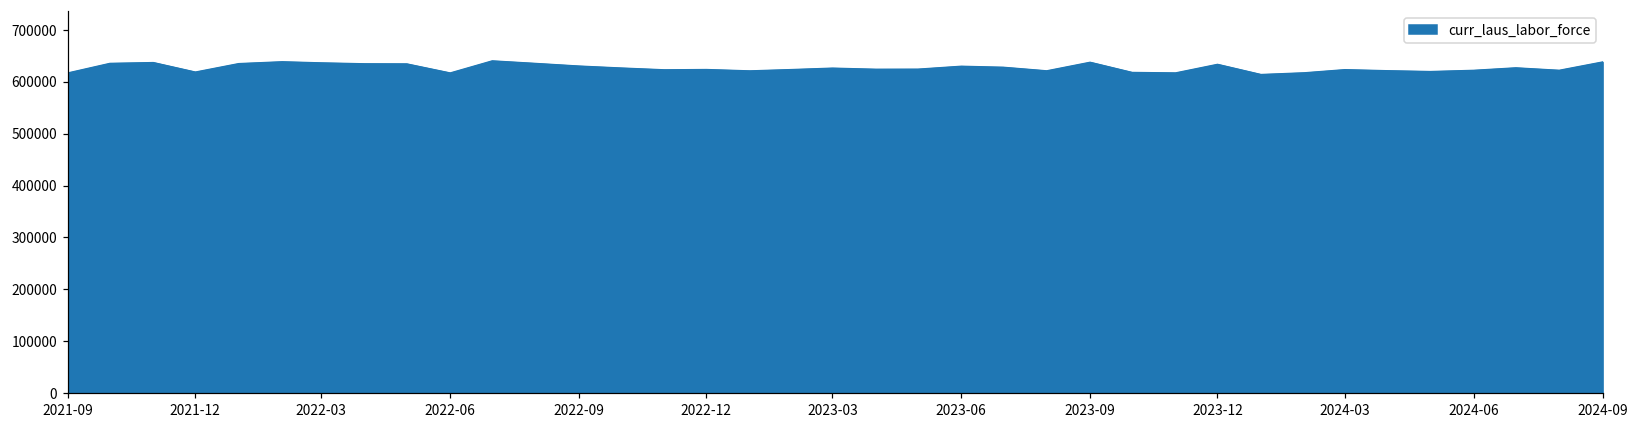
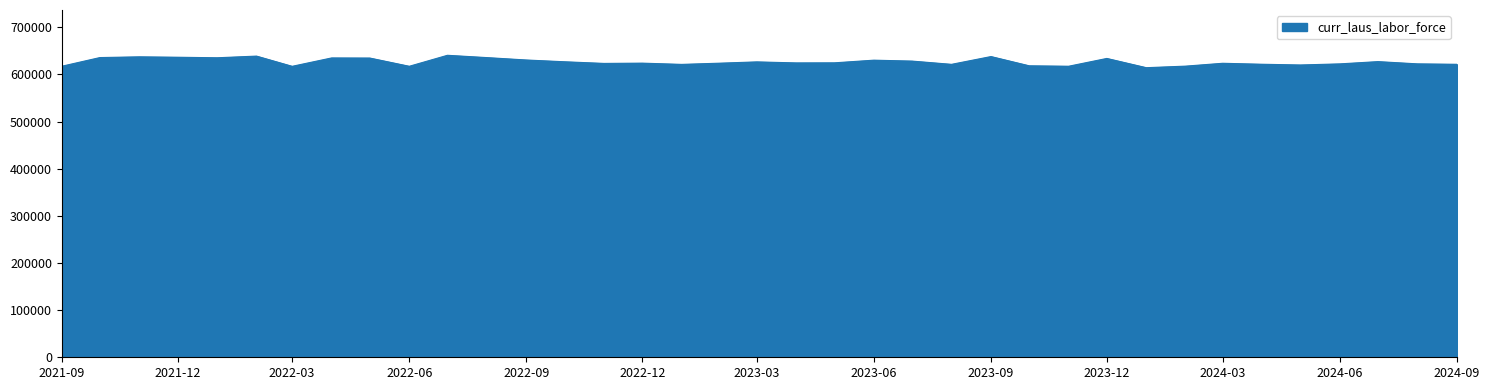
  {
    "2021-09": 620000,
-   "2021-12": 620000,
-   "2022-03": 640000,
+   "2021-12": 640000,
+   "2022-03": 620000,
    "2022-06": 620000,
    "2022-09": 630000,
    "2022-12": 620000,
    "2023-03": 630000,
    "2023-06": 630000,
    "2023-09": 640000,
    "2023-12": 630000,
    "2024-03": 620000,
    "2024-06": 620000,
-   "2024-09": 640000
+   "2024-09": 620000
  }
